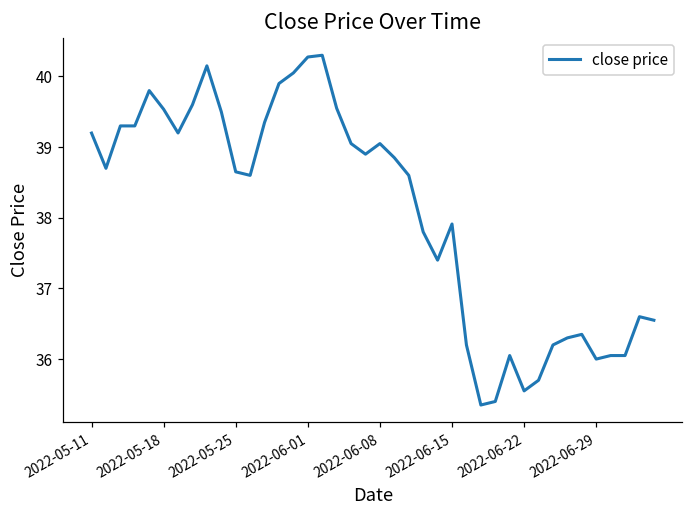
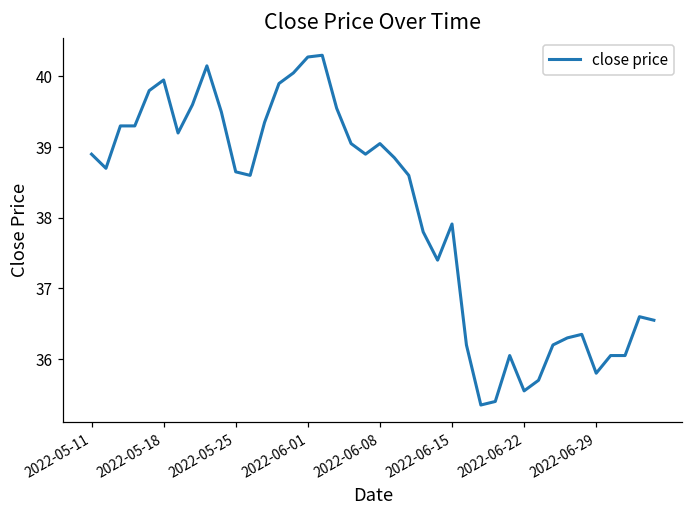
  {
-   "2022-05-11": 39.2,
-   "2022-05-18": 39.5,
+   "2022-05-11": 38.9,
+   "2022-05-18": 40.0,
    "2022-05-25": 38.7,
    "2022-06-01": 40.3,
    "2022-06-08": 39.0,
    "2022-06-15": 37.9,
    "2022-06-22": 35.5,
-   "2022-06-29": 36.0
+   "2022-06-29": 35.8
  }
